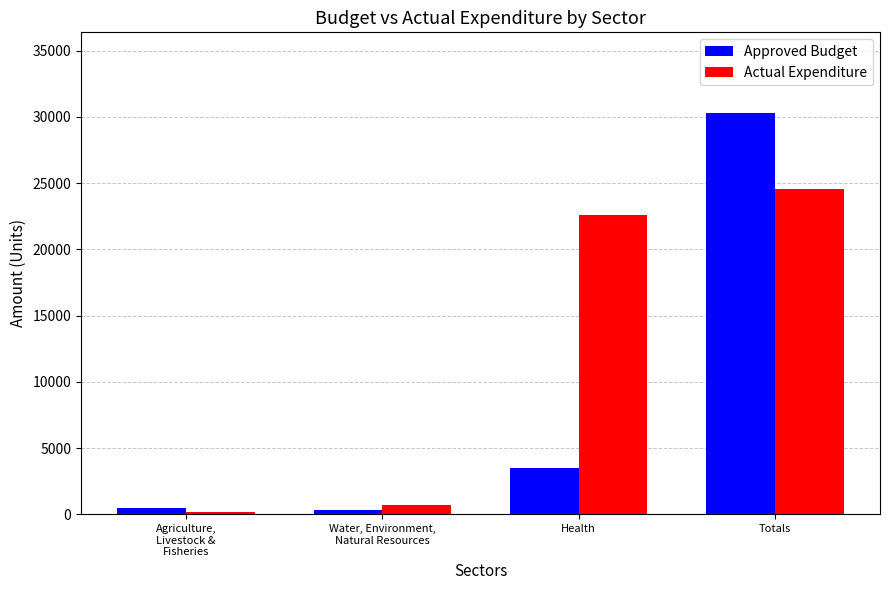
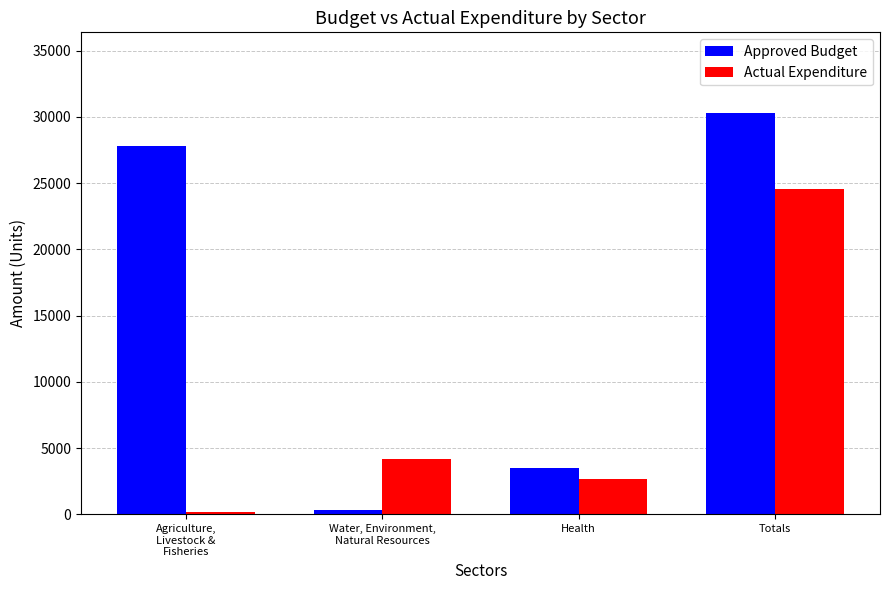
  {
    "Approved Budget": {
-     "Agriculture, Livestock & Fisheries": 500,
+     "Agriculture, Livestock & Fisheries": 27800,
      "Water, Environment, Natural Resources": 400,
      "Health": 3500,
      "Totals": 30300
    },
    "Actual Expenditure": {
      "Agriculture, Livestock & Fisheries": 200,
-     "Water, Environment, Natural Resources": 700,
-     "Health": 22600,
+     "Water, Environment, Natural Resources": 4200,
+     "Health": 2700,
      "Totals": 24500
    }
  }
